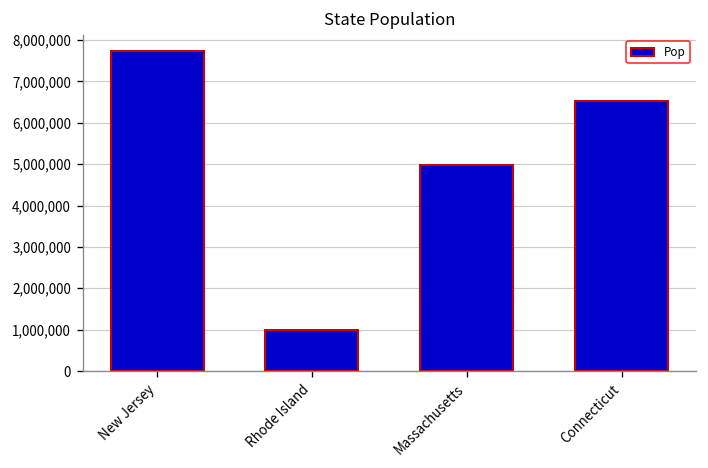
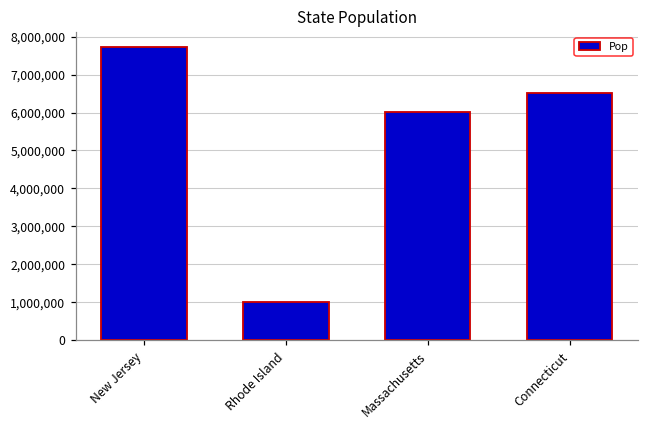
  {
    "New Jersey": "7,700,000",
    "Rhode Island": "1,000,000",
-   "Massachusetts": "5,000,000",
+   "Massachusetts": "6,000,000",
    "Connecticut": "6,500,000"
  }
